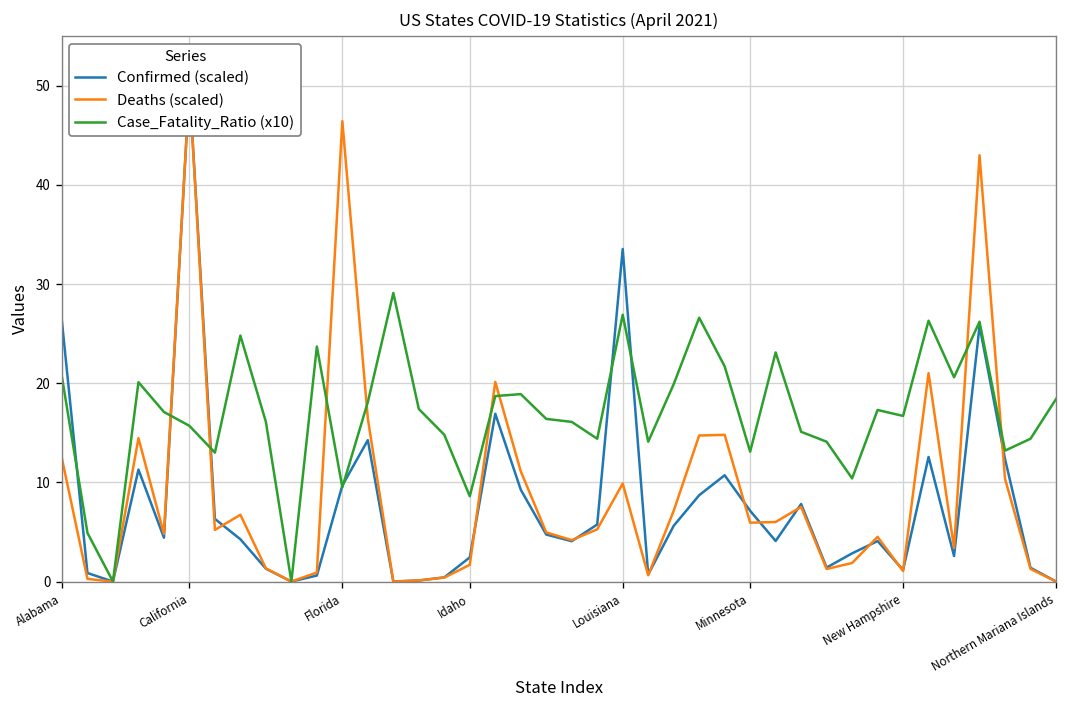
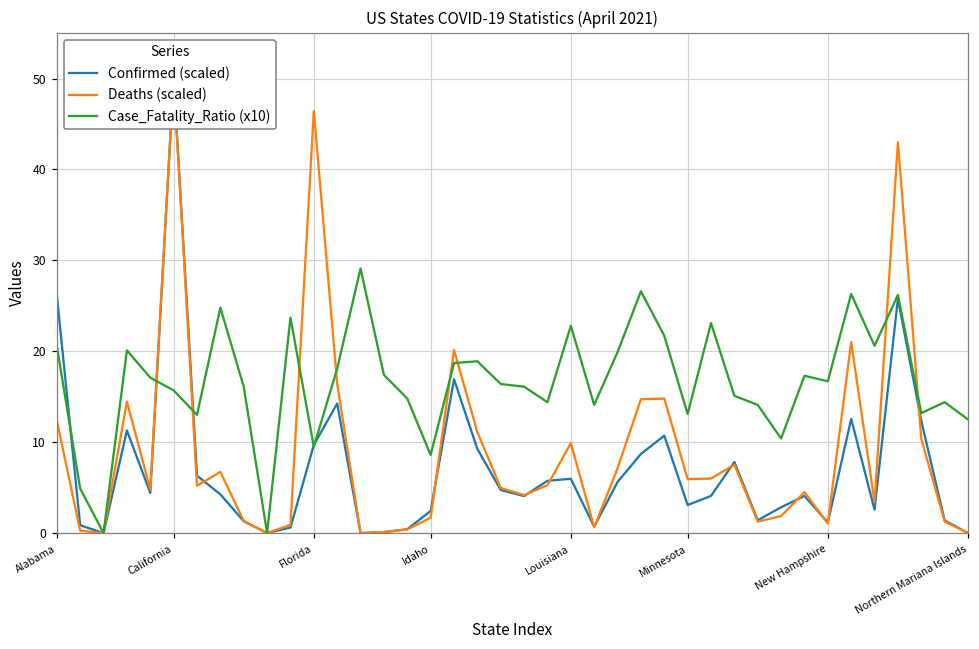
  {
    "Confirmed (scaled)": {
      "Alabama": 26,
      "Idaho": 2,
-     "Louisiana": 34,
-     "Minnesota": 7
+     "Louisiana": 6,
+     "Minnesota": 3
    },
    "Deaths (scaled)": {
      "Alabama": 12,
      "Florida": 46,
      "Idaho": 2,
      "Louisiana": 10,
      "Minnesota": 6
    },
    "Case_Fatality_Ratio (x10)": {
      "Alabama": 21,
      "California": 16,
      "Idaho": 9,
-     "Louisiana": 27,
+     "Louisiana": 23,
      "Minnesota": 13,
      "New Hampshire": 17,
-     "Northern Mariana Islands": 18
+     "Northern Mariana Islands": 13
    }
  }
